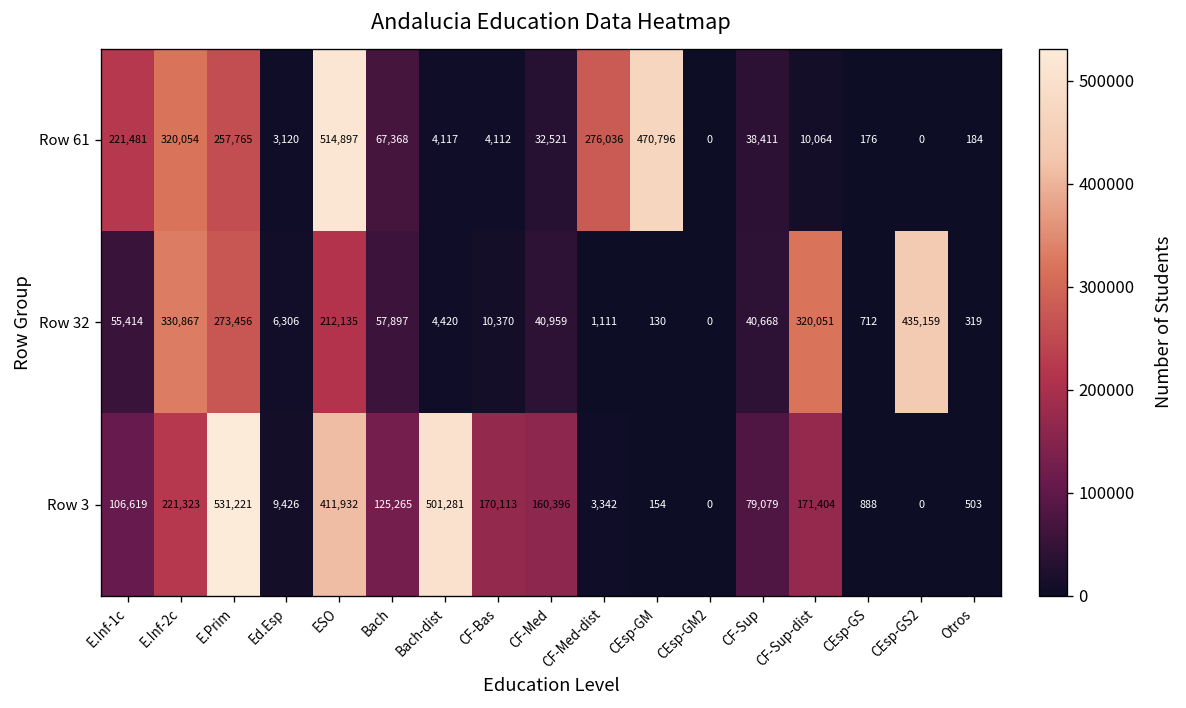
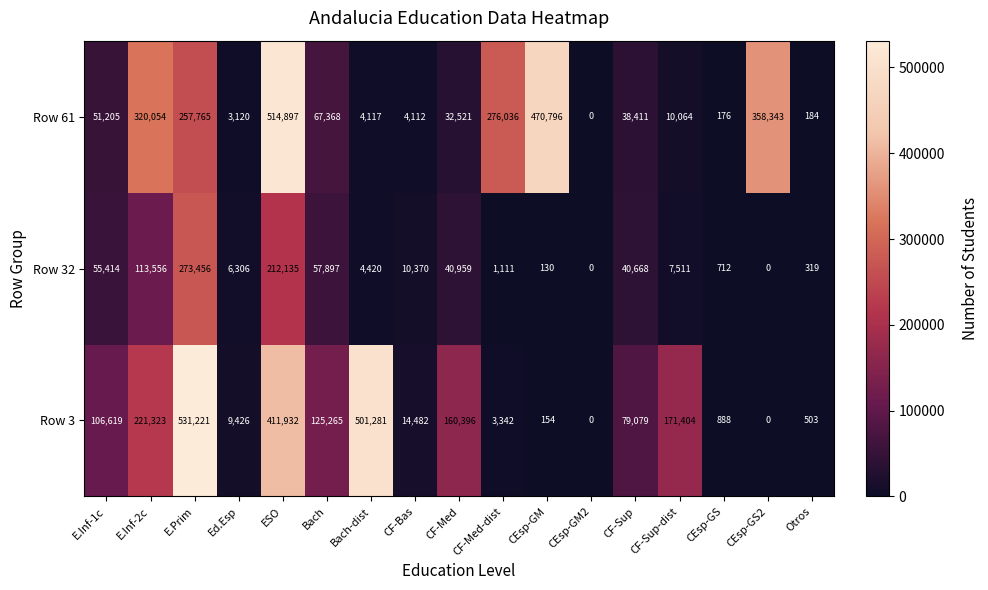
  {
    "Row 61": {
-     "E.Inf-1c": "221,481",
+     "E.Inf-1c": "51,205",
      "E.Inf-2c": "320,054",
      "E.Prim": "257,765",
      "Ed.Esp": "3,120",
      "ESO": "514,897",
      "Bach": "67,368",
      "Bach-dist": "4,117",
      "CF-Bas": "4,112",
      "CF-Med": "32,521",
      "CF-Med-dist": "276,036",
      "CEsp-GM": "470,796",
      "CEsp-GM2": "0",
      "CF-Sup": "38,411",
      "CF-Sup-dist": "10,064",
      "CEsp-GS": "176",
-     "CEsp-GS2": "0",
+     "CEsp-GS2": "358,343",
      "Otros": "184"
    },
    "Row 32": {
      "E.Inf-1c": "55,414",
-     "E.Inf-2c": "330,867",
+     "E.Inf-2c": "113,556",
      "E.Prim": "273,456",
      "Ed.Esp": "6,306",
      "ESO": "212,135",
      "Bach": "57,897",
      "Bach-dist": "4,420",
      "CF-Bas": "10,370",
      "CF-Med": "40,959",
      "CF-Med-dist": "1,111",
      "CEsp-GM": "130",
      "CEsp-GM2": "0",
      "CF-Sup": "40,668",
-     "CF-Sup-dist": "320,051",
+     "CF-Sup-dist": "7,511",
      "CEsp-GS": "712",
-     "CEsp-GS2": "435,159",
+     "CEsp-GS2": "0",
      "Otros": "319"
    },
    "Row 3": {
      "E.Inf-1c": "106,619",
      "E.Inf-2c": "221,323",
      "E.Prim": "531,221",
      "Ed.Esp": "9,426",
      "ESO": "411,932",
      "Bach": "125,265",
      "Bach-dist": "501,281",
-     "CF-Bas": "170,113",
+     "CF-Bas": "14,482",
      "CF-Med": "160,396",
      "CF-Med-dist": "3,342",
      "CEsp-GM": "154",
      "CEsp-GM2": "0",
      "CF-Sup": "79,079",
      "CF-Sup-dist": "171,404",
      "CEsp-GS": "888",
      "CEsp-GS2": "0",
      "Otros": "503"
    }
  }
